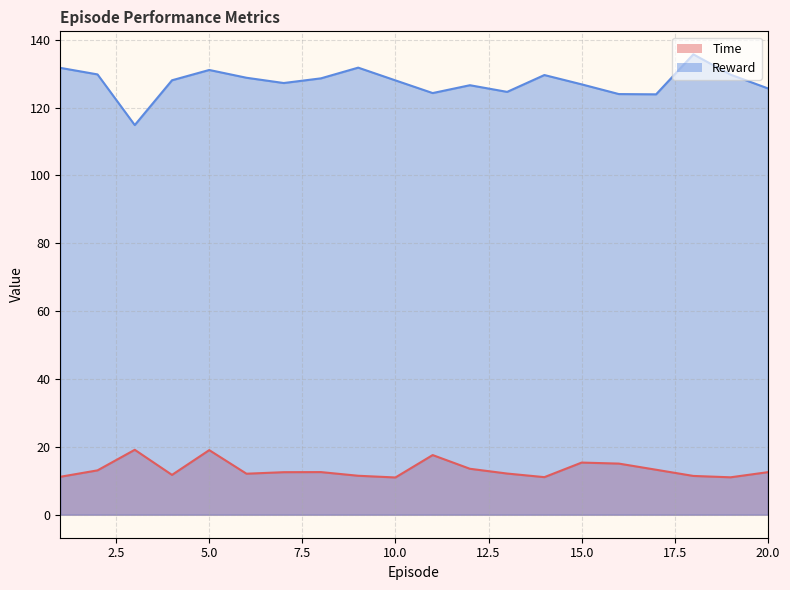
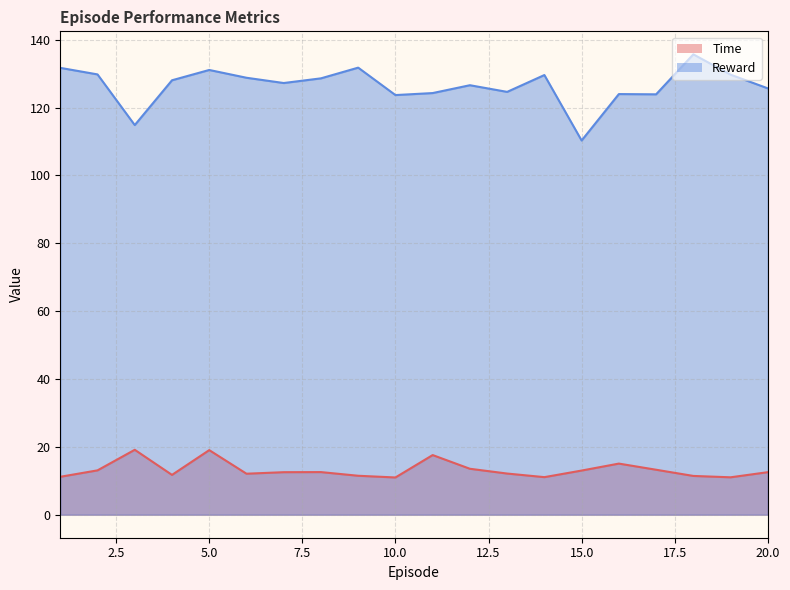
  {
    "Time": {
      "5.0": 19,
      "10.0": 11,
-     "15.0": 15,
+     "15.0": 13,
      "20.0": 13
    },
    "Reward": {
      "5.0": 131,
-     "10.0": 128,
-     "15.0": 127,
+     "10.0": 124,
+     "15.0": 110,
      "20.0": 126
    }
  }
